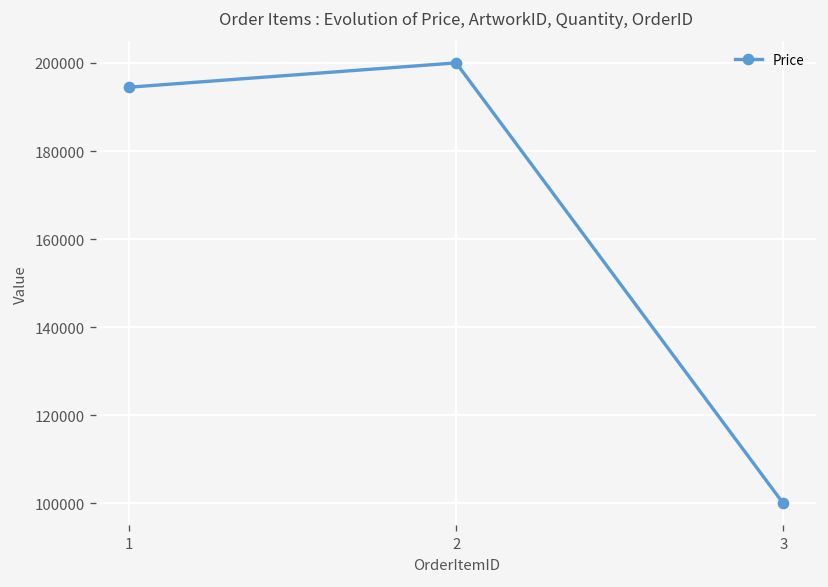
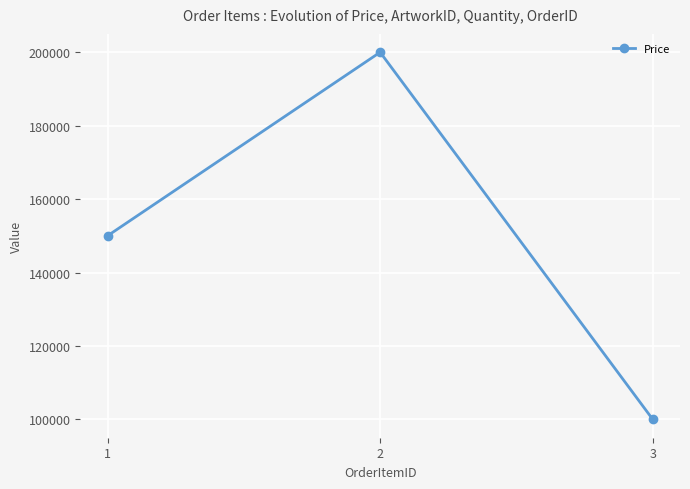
  {
-   "1": 194000,
+   "1": 150000,
    "2": 200000,
    "3": 100000
  }
